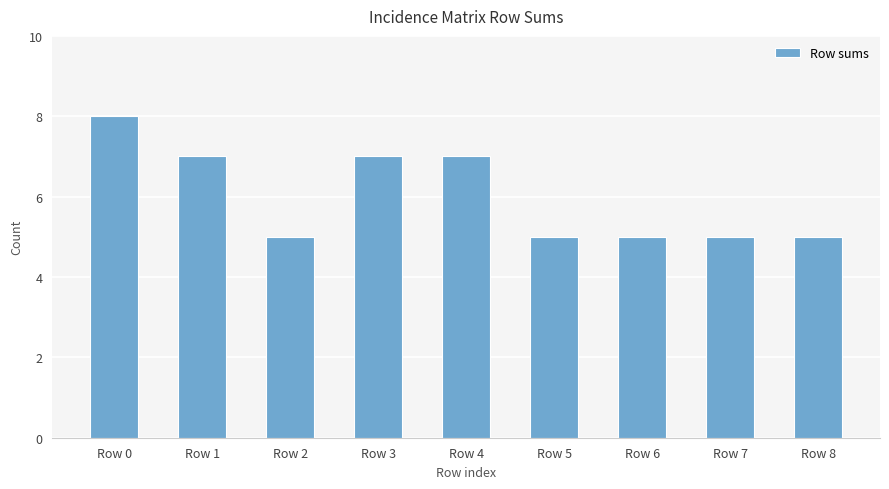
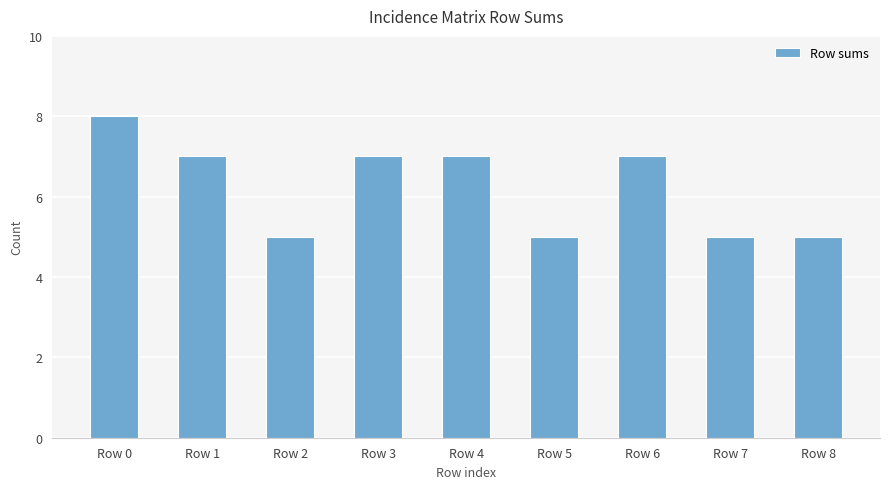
  {
    "Row 0": 8,
    "Row 1": 7,
    "Row 2": 5,
    "Row 3": 7,
    "Row 4": 7,
    "Row 5": 5,
-   "Row 6": 5,
+   "Row 6": 7,
    "Row 7": 5,
    "Row 8": 5
  }
